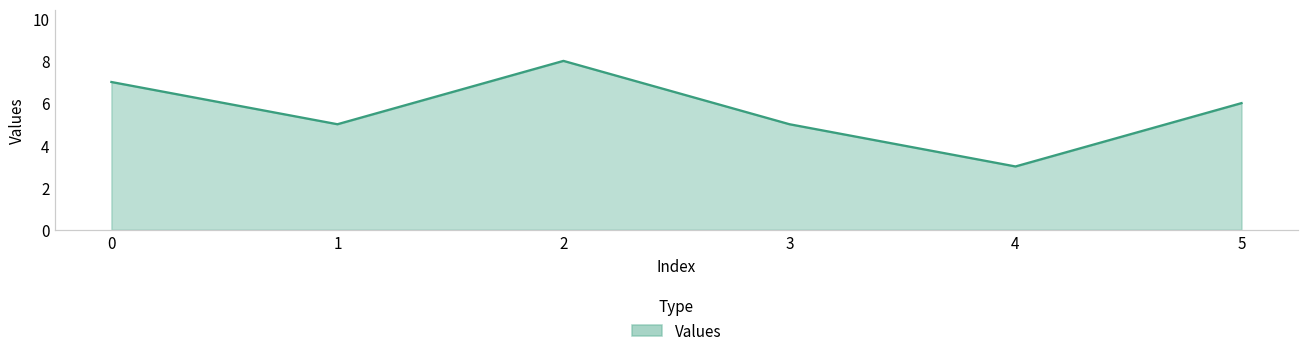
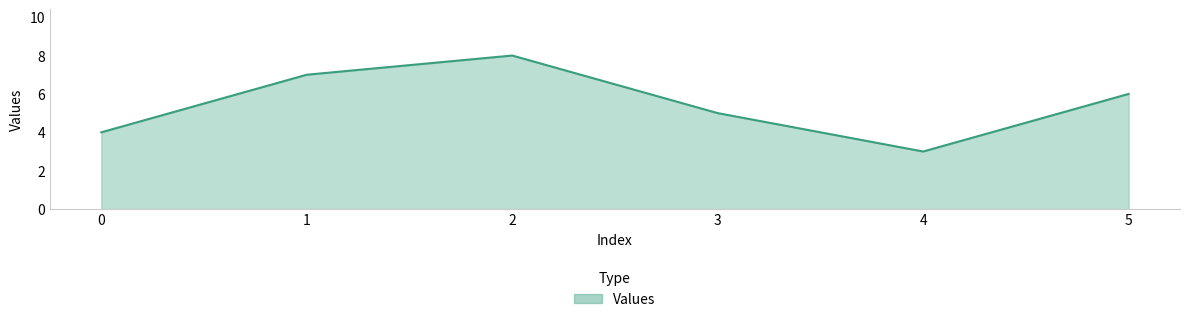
  {
-   "0": 7,
-   "1": 5,
+   "0": 4,
+   "1": 7,
    "2": 8,
    "3": 5,
    "4": 3,
    "5": 6
  }
